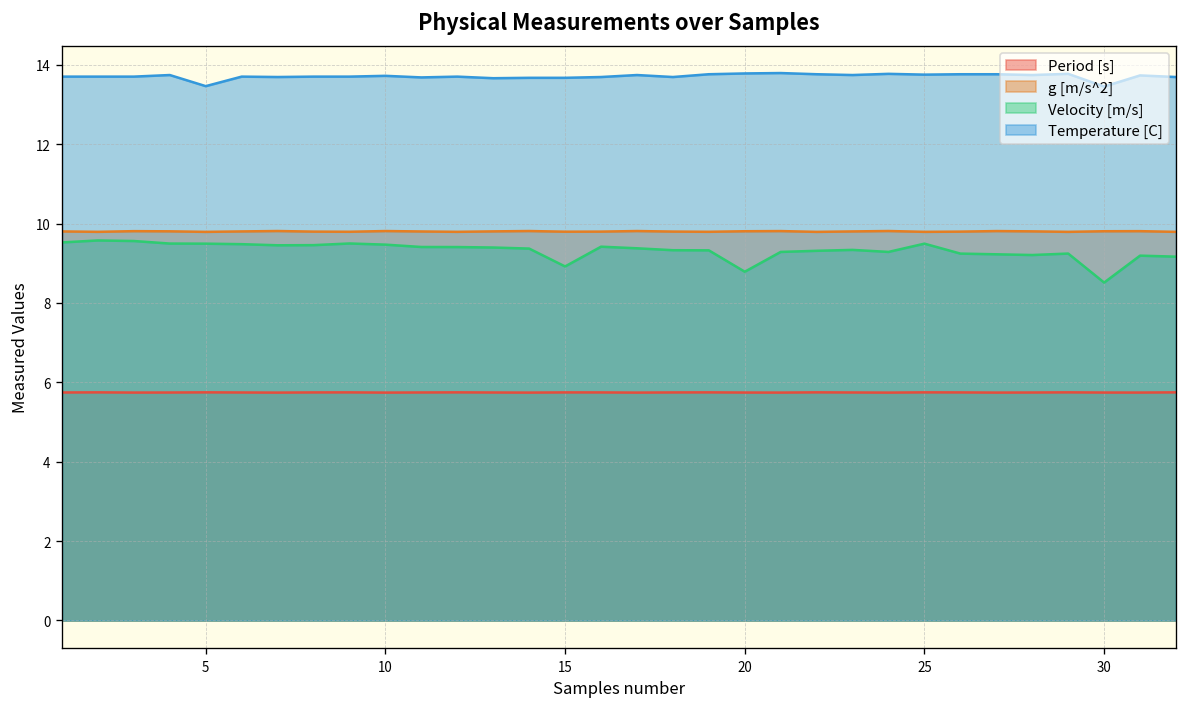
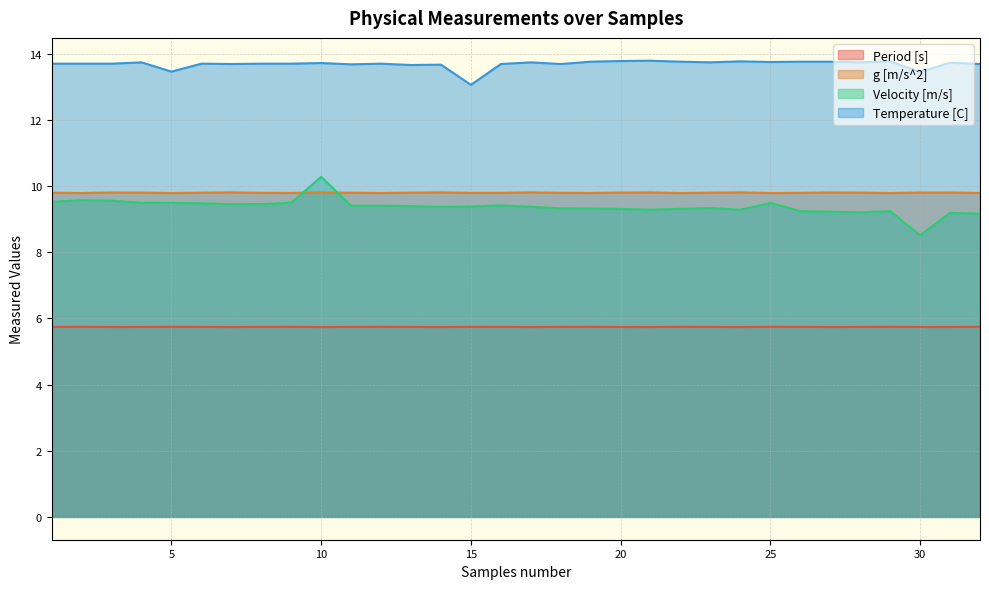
  {
    "Velocity [m/s]": {
      "5": 9.5,
-     "10": 9.5,
-     "15": 8.9,
-     "20": 8.8,
+     "10": 10.3,
+     "15": 9.4,
+     "20": 9.3,
      "25": 9.5,
      "30": 8.5
    },
    "Temperature [C]": {
      "5": 13.5,
      "10": 13.7,
-     "15": 13.7,
+     "15": 13.1,
      "20": 13.8,
      "25": 13.8
    }
  }
